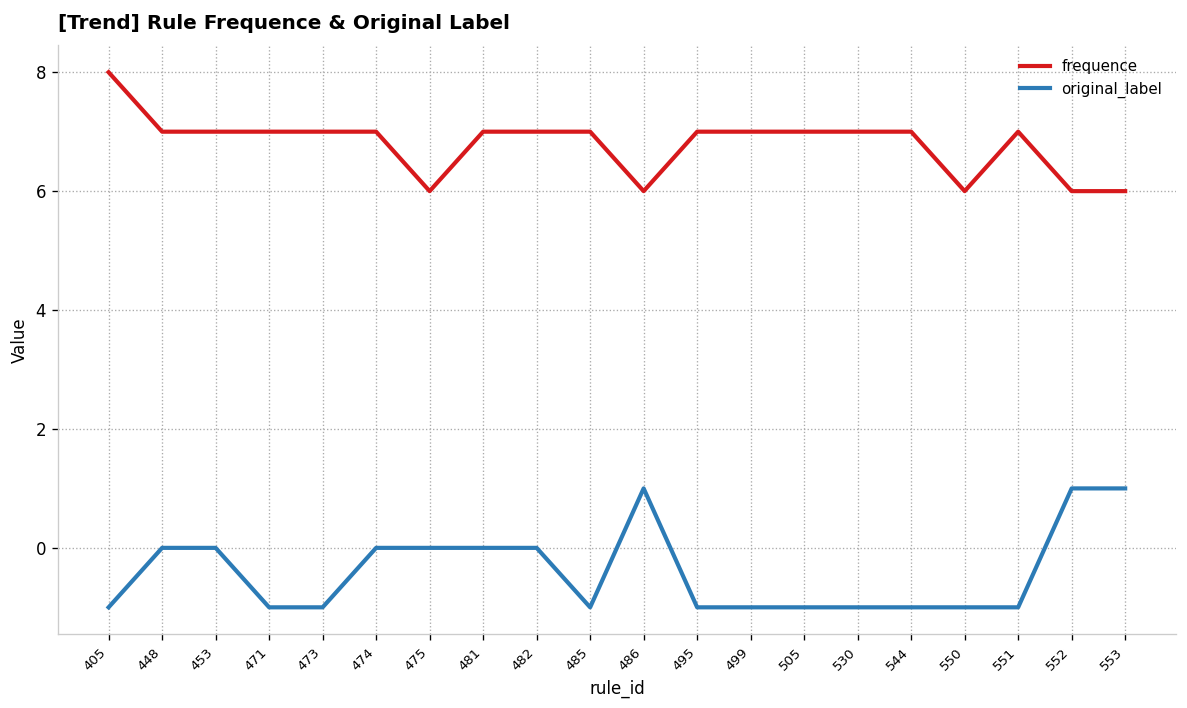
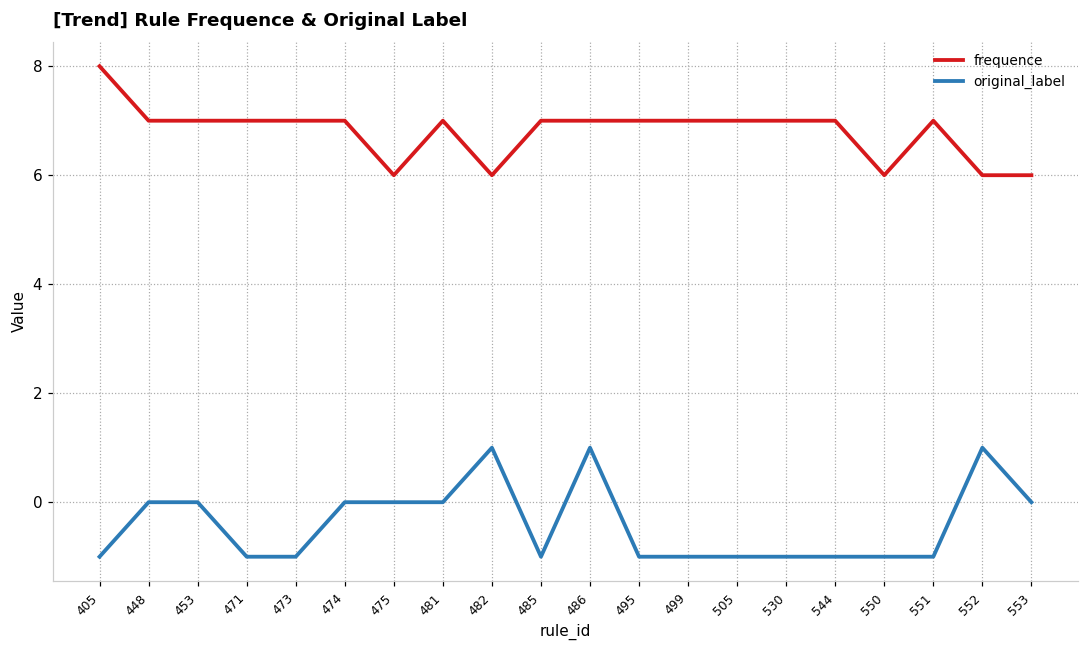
  {
    "frequence": {
      "405": 8,
      "448": 7,
      "453": 7,
      "471": 7,
      "473": 7,
      "474": 7,
      "475": 6,
      "481": 7,
-     "482": 7,
+     "482": 6,
      "485": 7,
-     "486": 6,
+     "486": 7,
      "495": 7,
      "499": 7,
      "505": 7,
      "530": 7,
      "544": 7,
      "550": 6,
      "551": 7,
      "552": 6,
      "553": 6
    },
    "original_label": {
      "405": -1,
      "448": 0,
      "453": 0,
      "471": -1,
      "473": -1,
      "474": 0,
      "475": 0,
      "481": 0,
-     "482": 0,
+     "482": 1,
      "485": -1,
      "486": 1,
      "495": -1,
      "499": -1,
      "505": -1,
      "530": -1,
      "544": -1,
      "550": -1,
      "551": -1,
      "552": 1,
-     "553": 1
+     "553": 0
    }
  }
